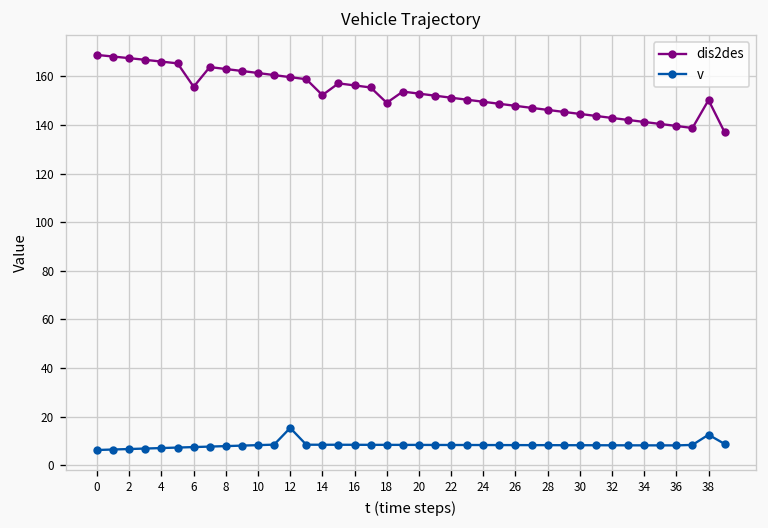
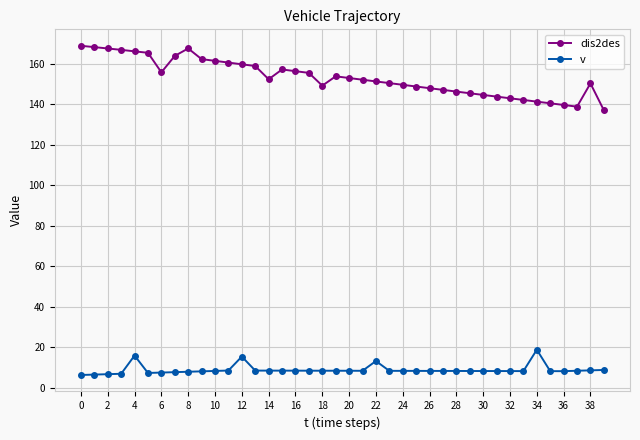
  {
    "dis2des": {
      "0": 169,
      "2": 167,
      "4": 166,
      "6": 156,
-     "8": 163,
+     "8": 167,
      "10": 161,
      "12": 160,
      "14": 152,
      "16": 156,
      "18": 149,
      "20": 153,
      "22": 151,
      "24": 149,
      "26": 148,
      "28": 146,
      "30": 145,
      "32": 143,
      "34": 141,
      "36": 140,
      "38": 150
    },
    "v": {
      "0": 6,
      "2": 7,
-     "4": 7,
+     "4": 16,
      "6": 8,
      "8": 8,
      "10": 8,
      "12": 15,
      "14": 8,
      "16": 8,
      "18": 8,
      "20": 8,
-     "22": 8,
+     "22": 13,
      "24": 8,
      "26": 8,
      "28": 8,
      "30": 8,
      "32": 8,
-     "34": 8,
+     "34": 19,
      "36": 8,
-     "38": 13
+     "38": 9
    }
  }
